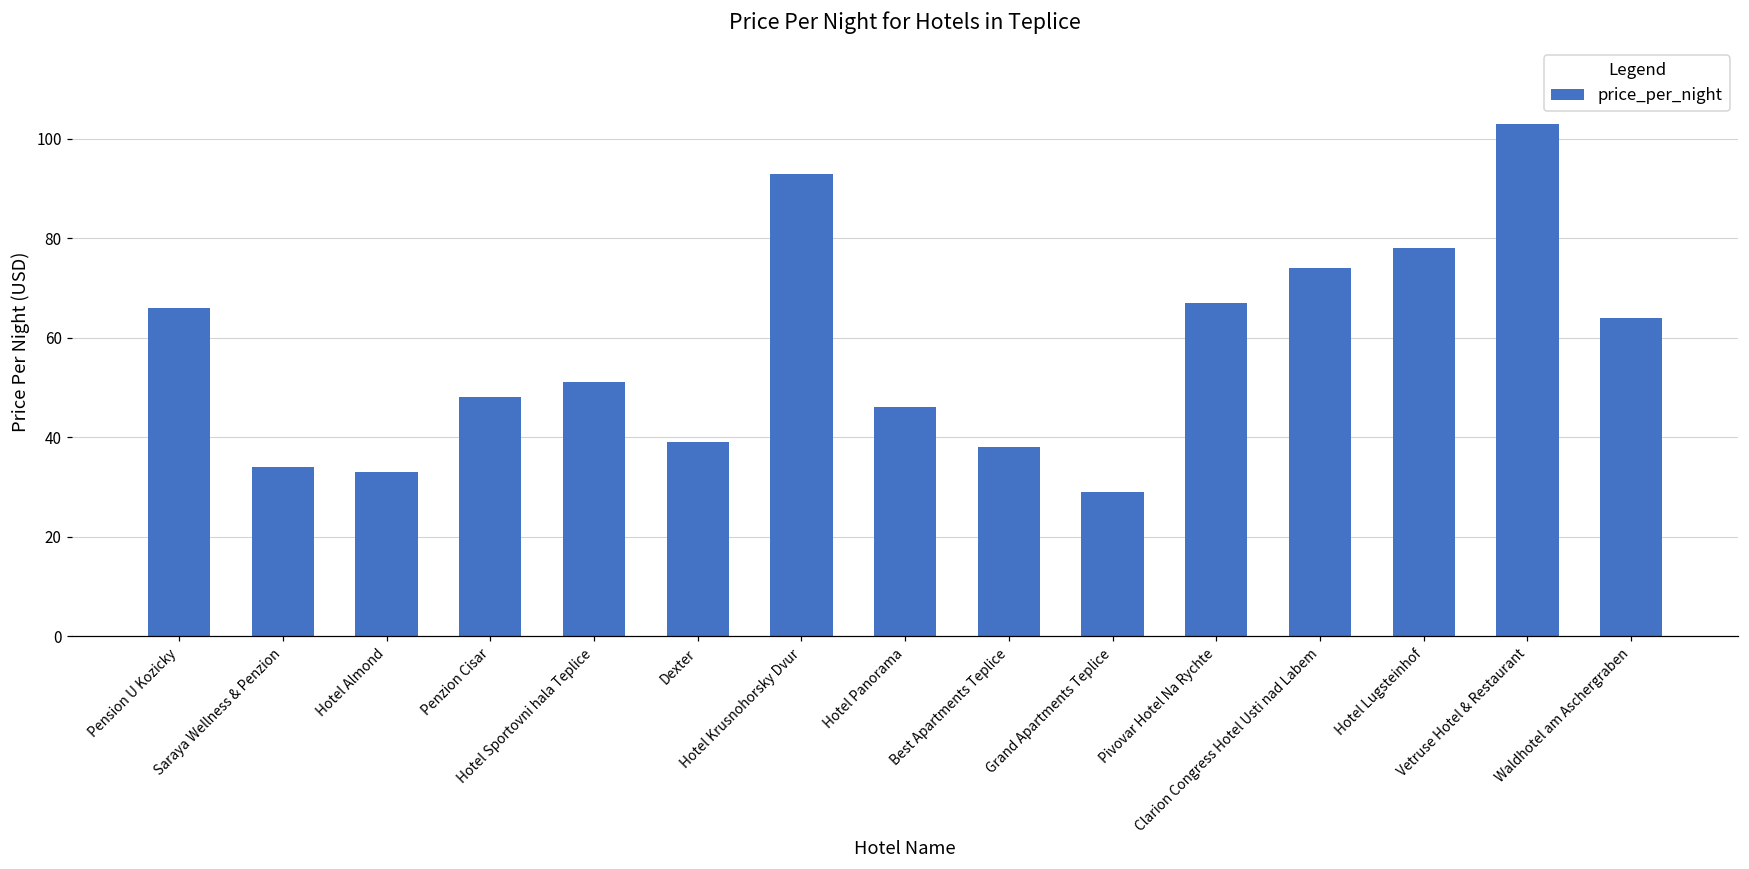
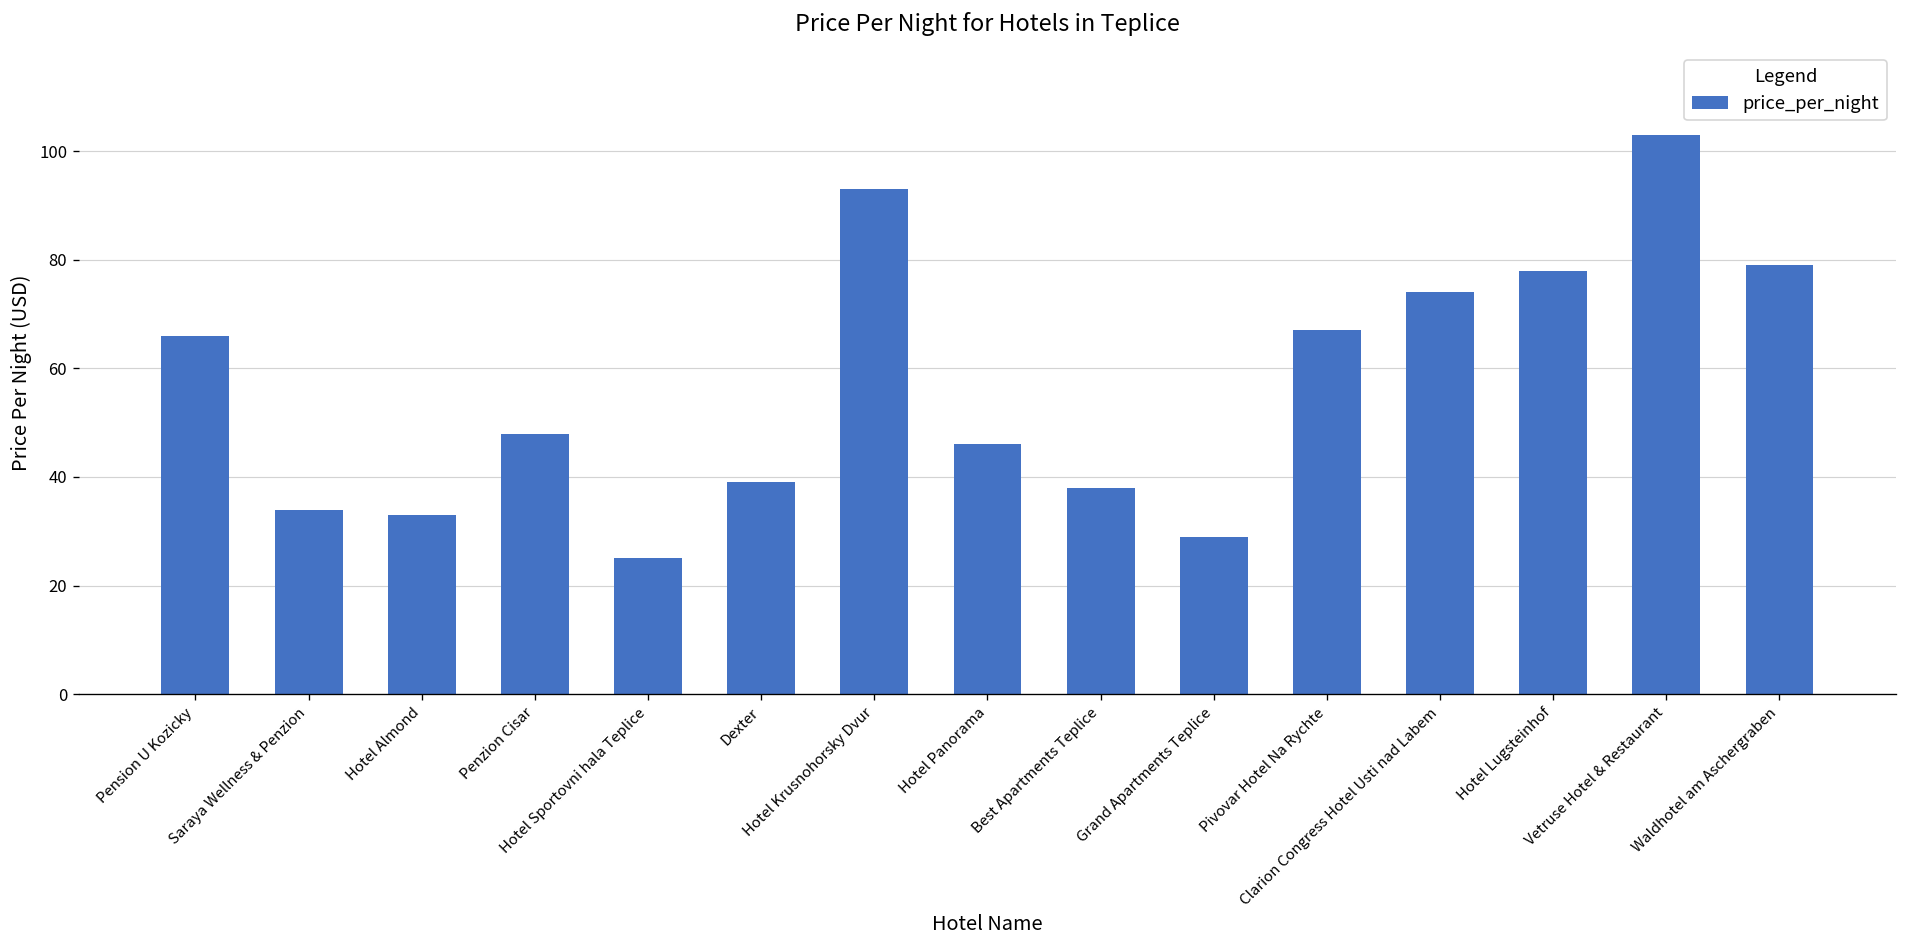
  {
    "Pension U Kozicky": 66,
    "Saraya Wellness & Penzion": 34,
    "Hotel Almond": 33,
    "Penzion Cisar": 48,
-   "Hotel Sportovni hala Teplice": 51,
+   "Hotel Sportovni hala Teplice": 25,
    "Dexter": 39,
    "Hotel Krusnohorsky Dvur": 93,
    "Hotel Panorama": 46,
    "Best Apartments Teplice": 38,
    "Grand Apartments Teplice": 29,
    "Pivovar Hotel Na Rychte": 67,
    "Clarion Congress Hotel Usti nad Labem": 74,
    "Hotel Lugsteinhof": 78,
    "Vetruse Hotel & Restaurant": 103,
-   "Waldhotel am Aschergraben": 64
+   "Waldhotel am Aschergraben": 79
  }
